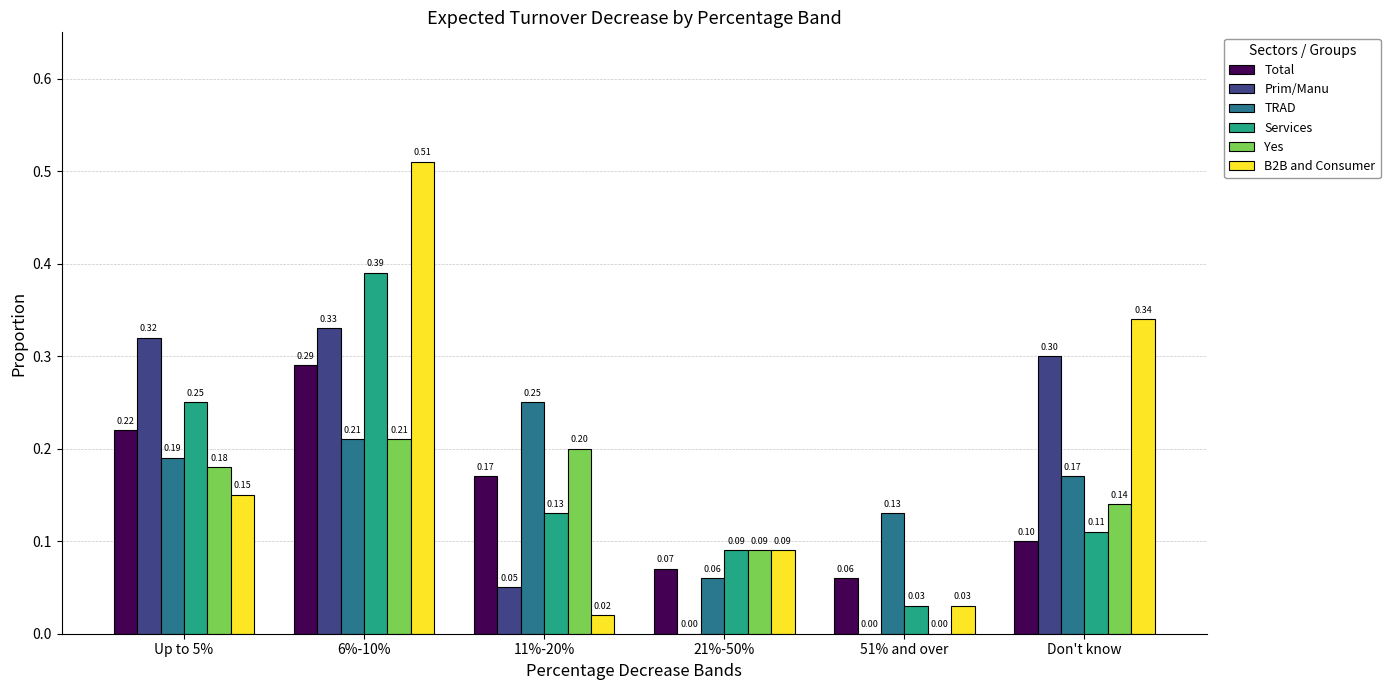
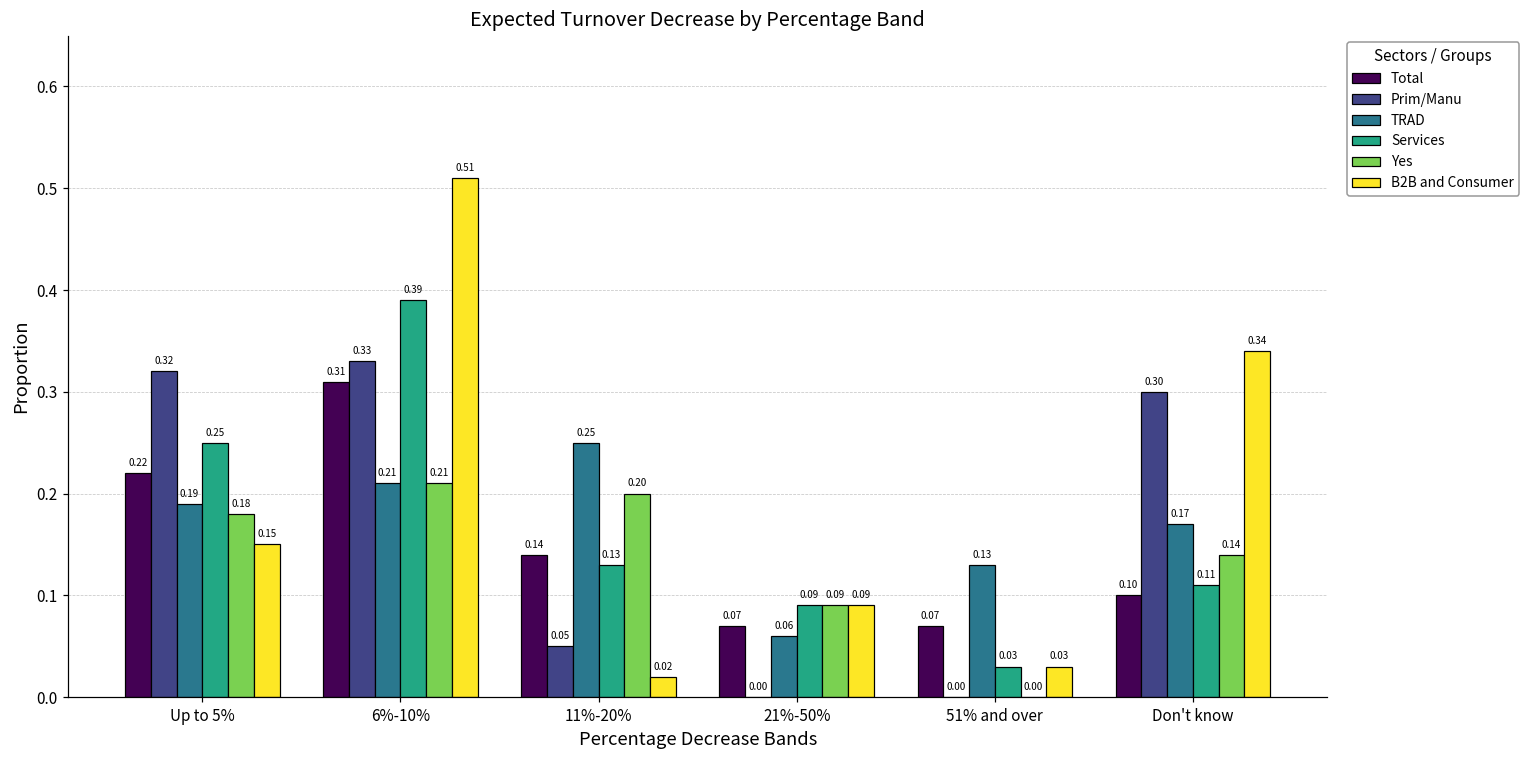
  {
    "Total": {
      "Up to 5%": 0.22,
-     "6%-10%": 0.29,
-     "11%-20%": 0.17,
+     "6%-10%": 0.31,
+     "11%-20%": 0.14,
      "21%-50%": 0.07,
-     "51% and over": 0.06,
+     "51% and over": 0.07,
      "Don't know": 0.10
    },
    "Yes": {
      "Up to 5%": 0.18,
      "6%-10%": 0.21,
      "11%-20%": 0.20,
      "21%-50%": 0.09,
      "51% and over": 0.00,
      "Don't know": 0.14
    },
    "B2B and Consumer": {
      "Up to 5%": 0.15,
      "6%-10%": 0.51,
      "11%-20%": 0.02,
      "21%-50%": 0.09,
      "51% and over": 0.03,
      "Don't know": 0.34
    }
  }
